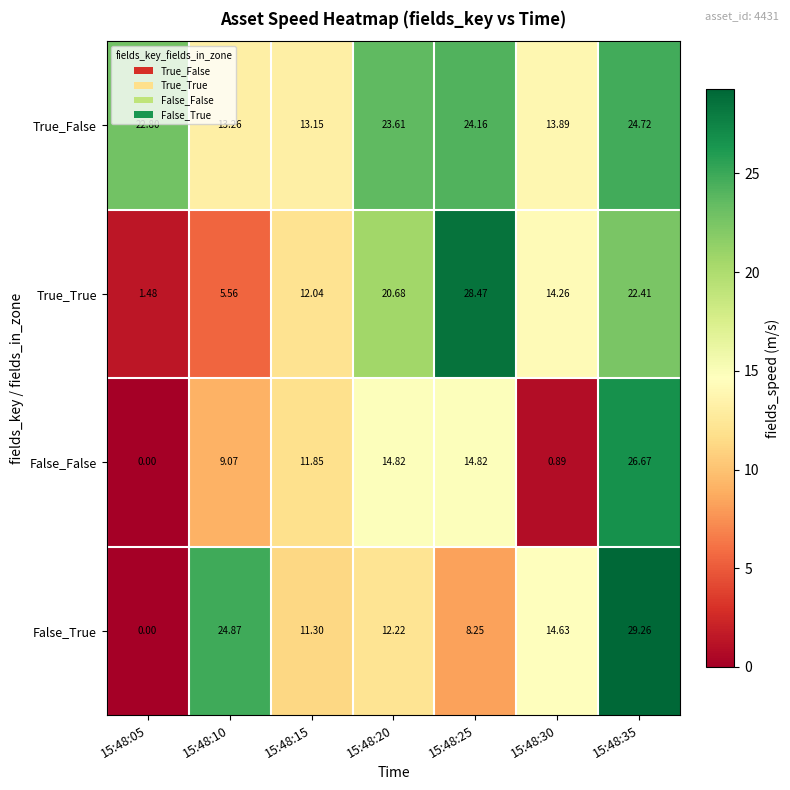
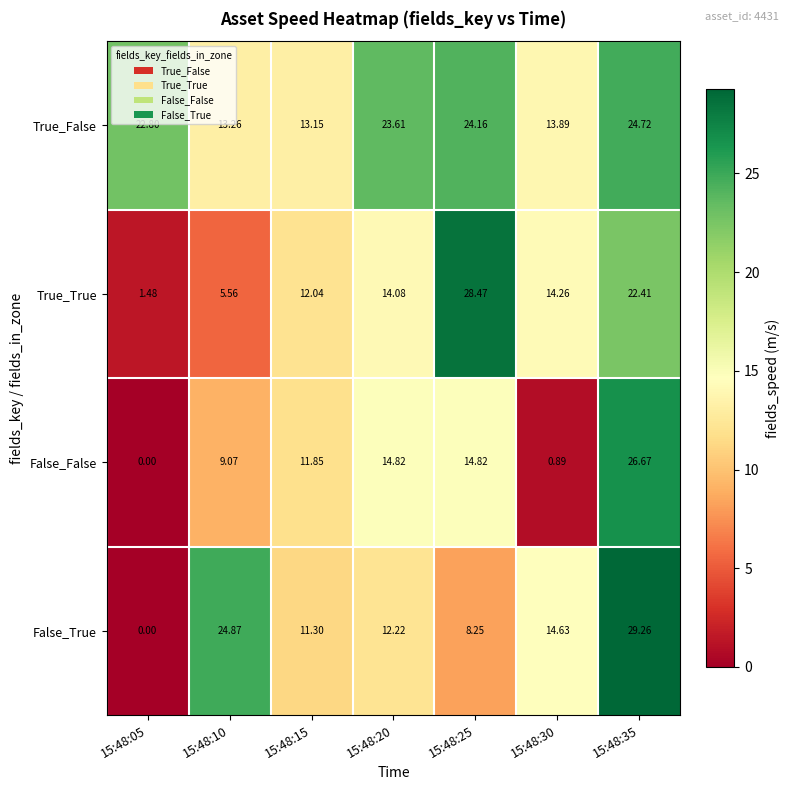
  {
    "True_False": {
      "15:48:15": 13.15,
      "15:48:20": 23.61,
      "15:48:25": 24.16,
      "15:48:30": 13.89,
      "15:48:35": 24.72
    },
    "True_True": {
      "15:48:05": 1.48,
      "15:48:10": 5.56,
      "15:48:15": 12.04,
-     "15:48:20": 20.68,
+     "15:48:20": 14.08,
      "15:48:25": 28.47,
      "15:48:30": 14.26,
      "15:48:35": 22.41
    },
    "False_False": {
      "15:48:05": 0.00,
      "15:48:10": 9.07,
      "15:48:15": 11.85,
      "15:48:20": 14.82,
      "15:48:25": 14.82,
      "15:48:30": 0.89,
      "15:48:35": 26.67
    },
    "False_True": {
      "15:48:05": 0.00,
      "15:48:10": 24.87,
      "15:48:15": 11.30,
      "15:48:20": 12.22,
      "15:48:25": 8.25,
      "15:48:30": 14.63,
      "15:48:35": 29.26
    }
  }
